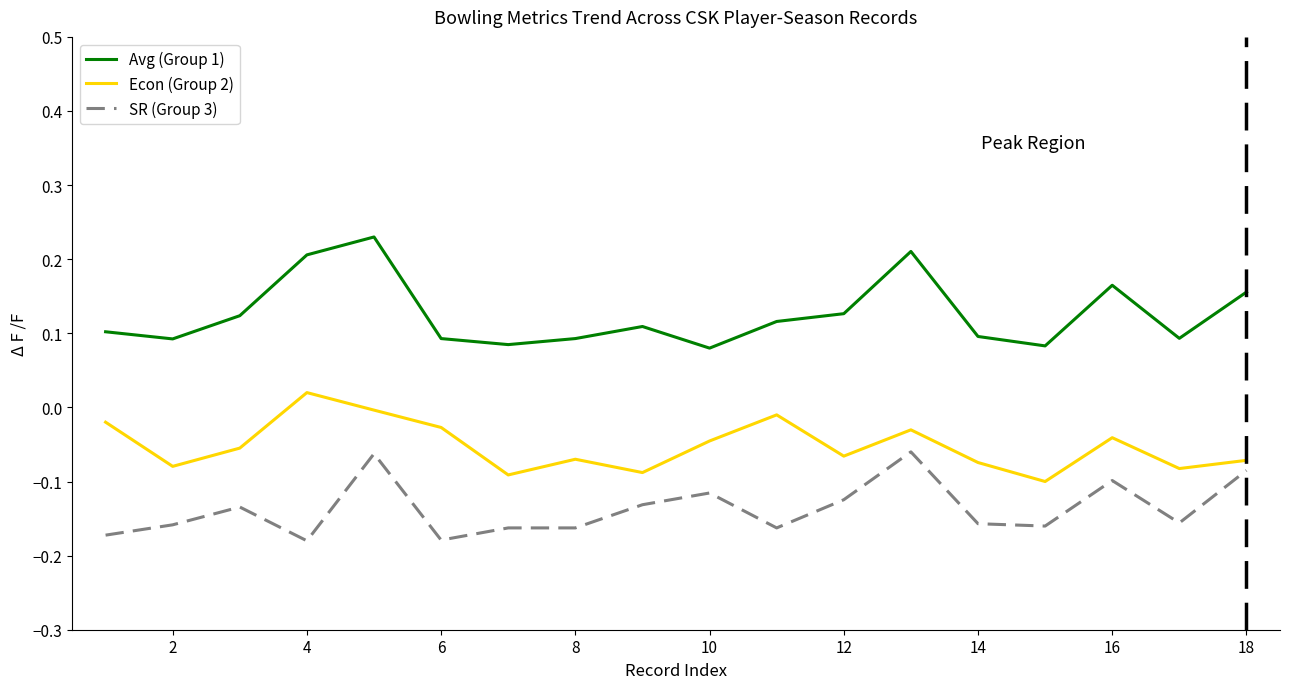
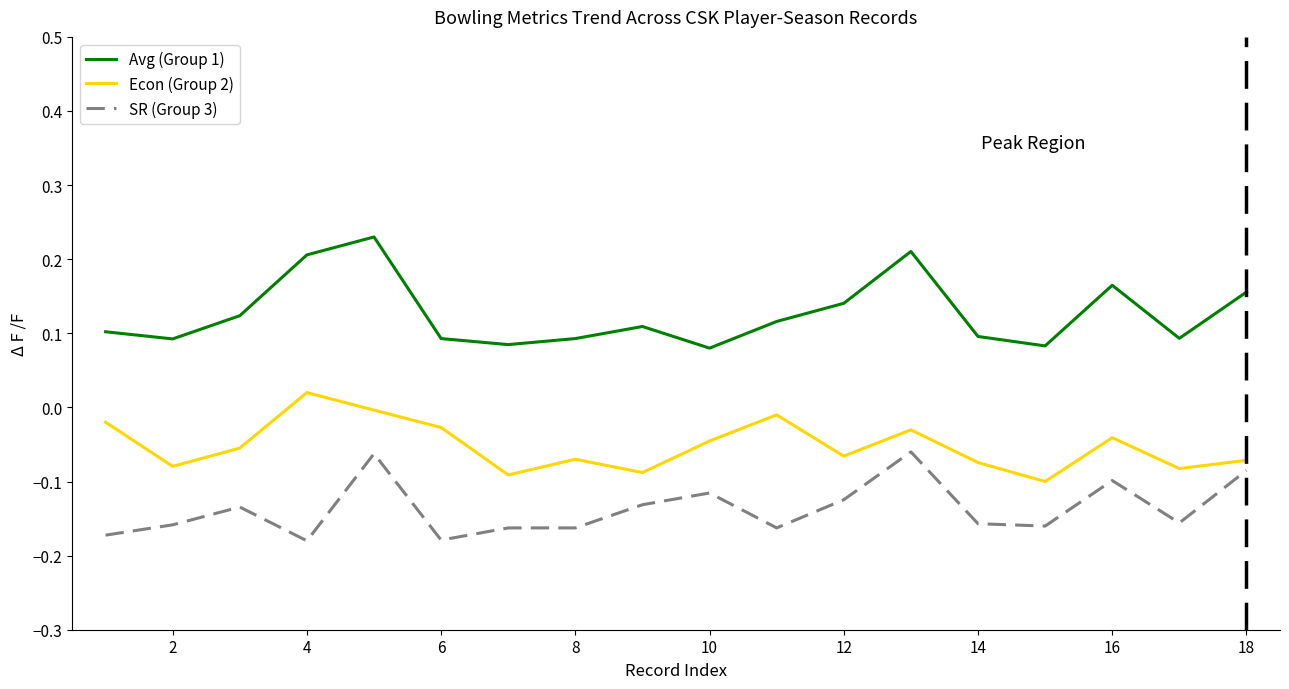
  {
    "Avg (Group 1)": {
      "2": 0.09,
      "4": 0.21,
      "6": 0.09,
      "8": 0.09,
      "10": 0.08,
-     "12": 0.13,
+     "12": 0.14,
      "14": 0.10,
      "16": 0.16,
      "18": 0.16
    },
    "Econ (Group 2)": {
      "2": -0.08,
      "4": 0.02,
      "6": -0.03,
      "8": -0.07,
      "10": -0.05,
      "12": -0.07,
      "14": -0.07,
      "16": -0.04,
      "18": -0.07
    },
    "SR (Group 3)": {
      "2": -0.16,
      "4": -0.18,
      "6": -0.18,
      "8": -0.16,
      "10": -0.12,
      "12": -0.12,
      "14": -0.16,
      "16": -0.10,
      "18": -0.09
    }
  }
